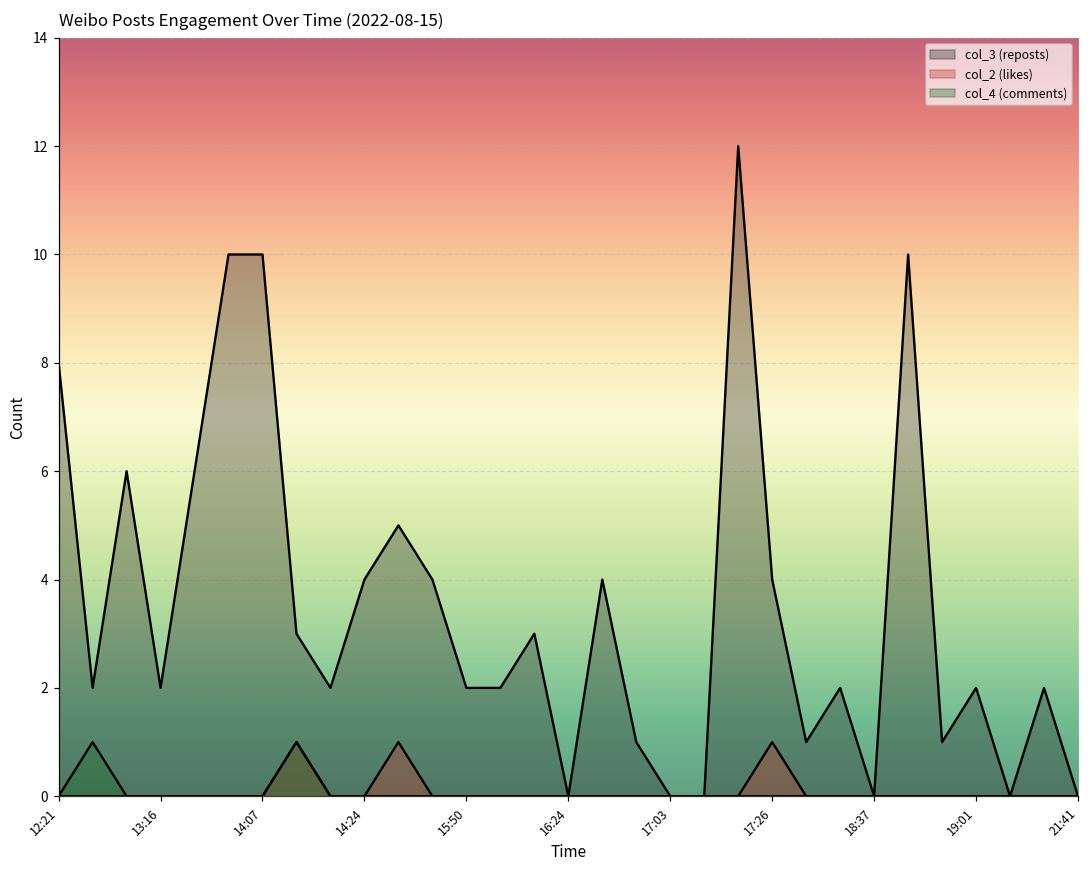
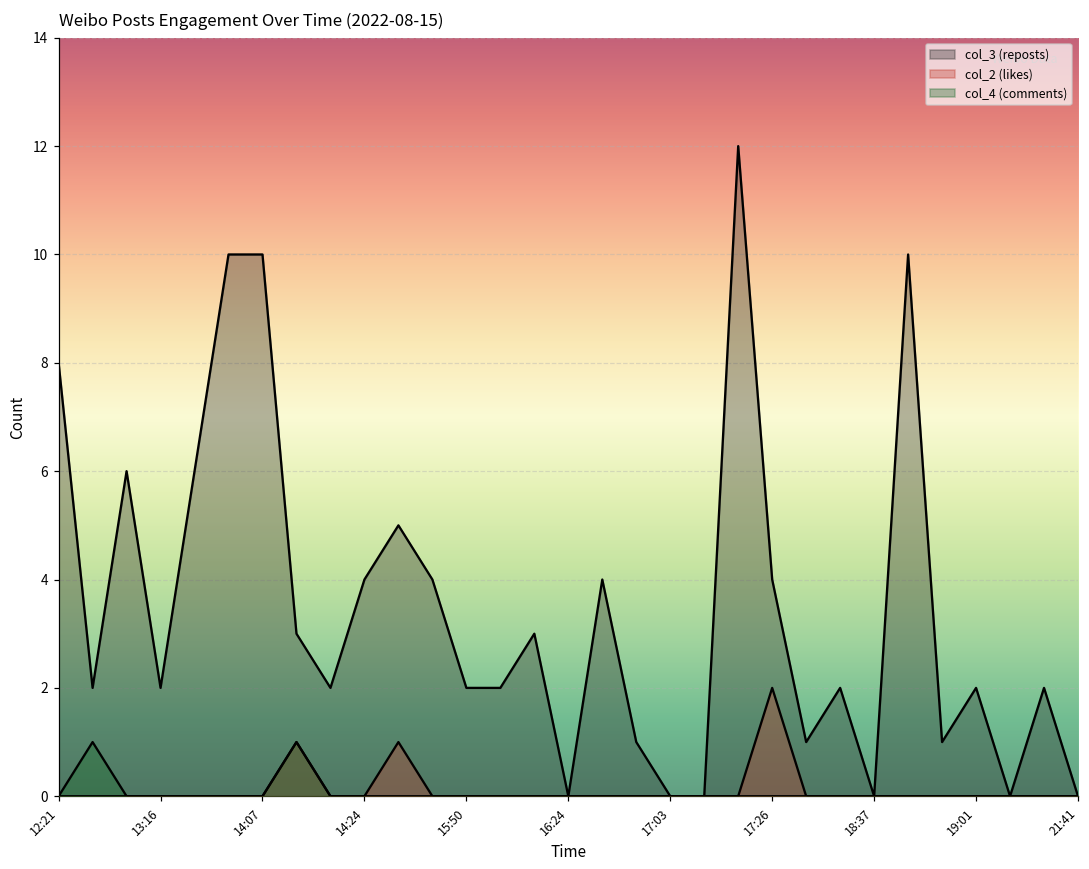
  {
    "col_2 (likes)": {
-     "17:26": 1
+     "17:26": 2
    }
  }
